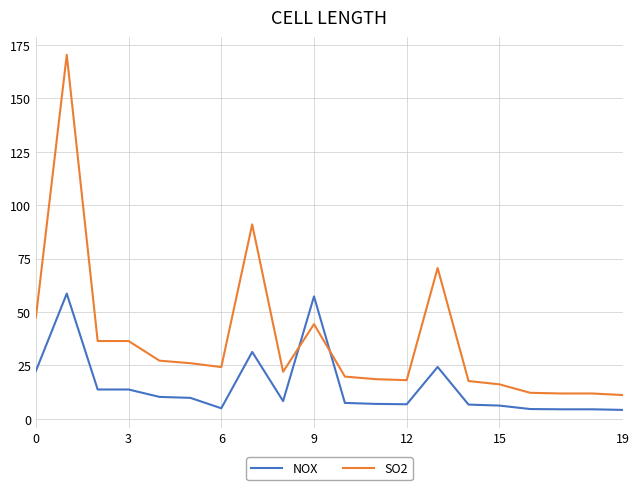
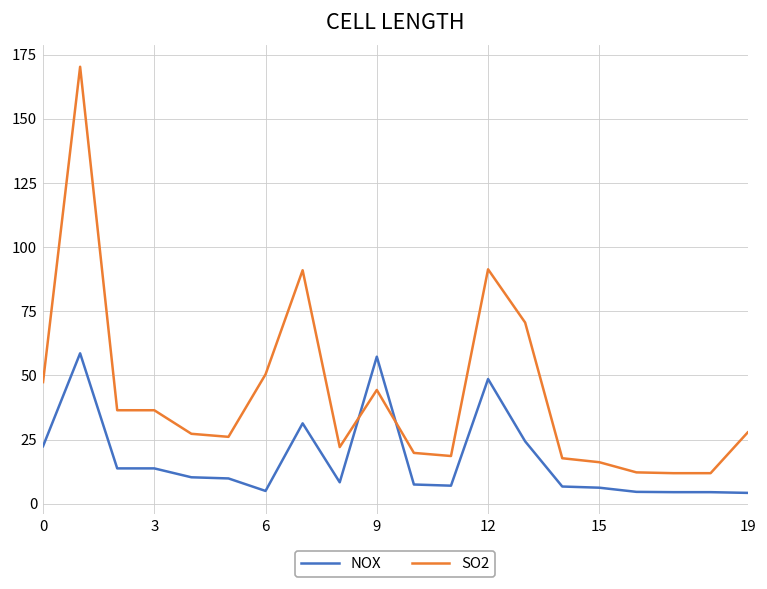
  {
    "NOX": {
      "0": 22,
      "3": 14,
      "6": 5,
      "9": 57,
-     "12": 7,
+     "12": 49,
      "15": 6,
      "19": 4
    },
    "SO2": {
      "0": 47,
      "3": 36,
-     "6": 24,
+     "6": 50,
      "9": 44,
-     "12": 18,
+     "12": 91,
      "15": 16,
-     "19": 11
+     "19": 28
    }
  }
